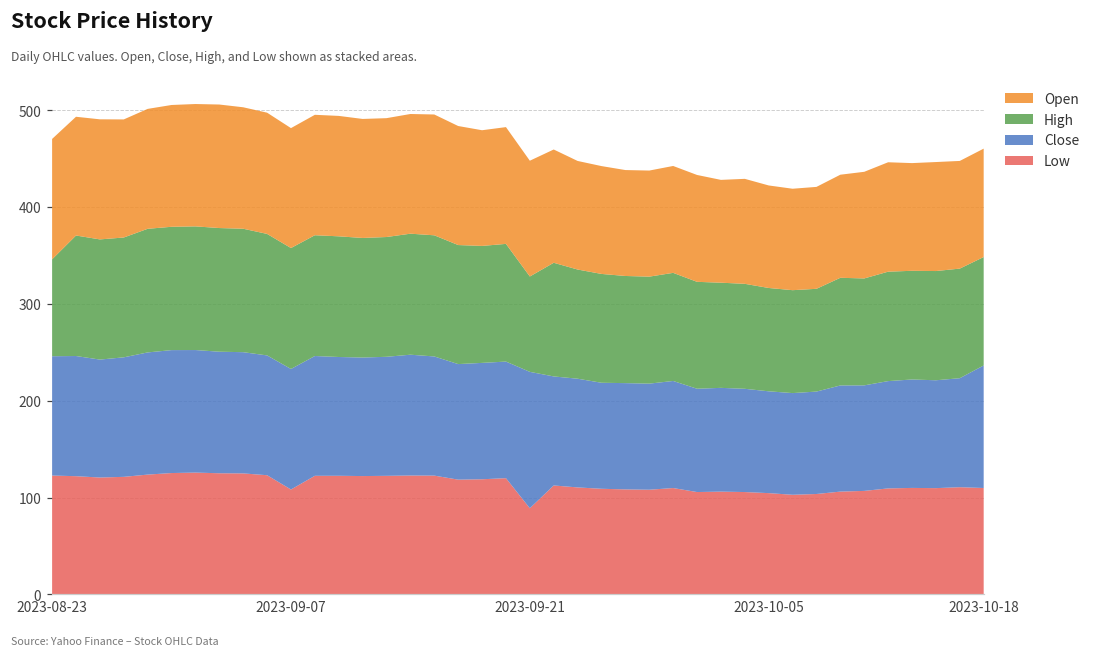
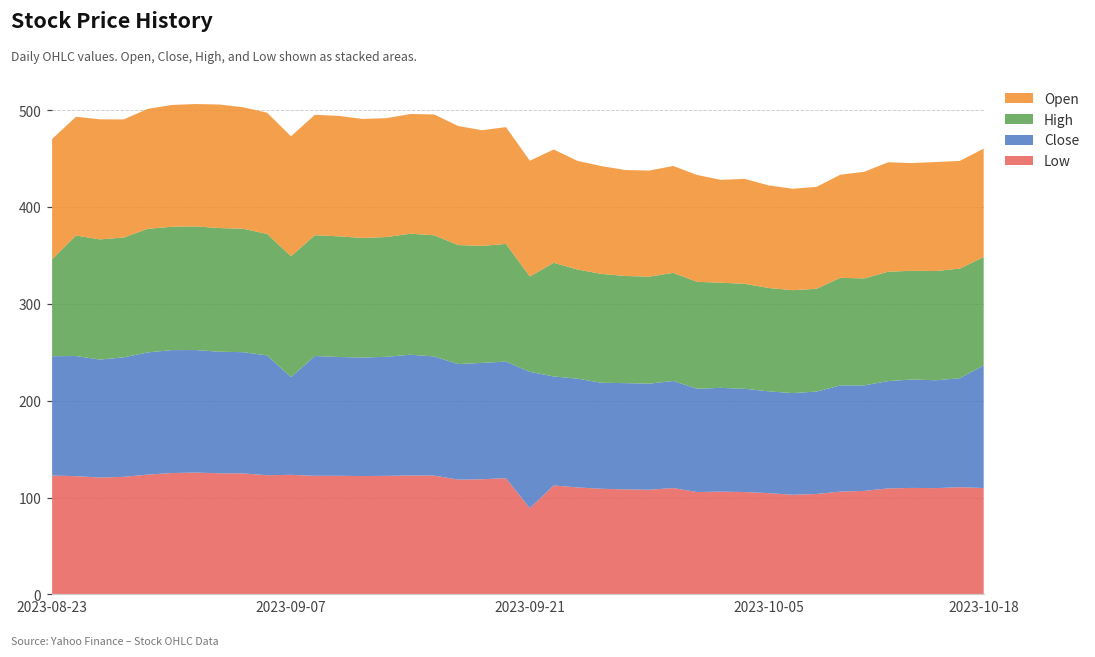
  {
    "Low": {
      "2023-08-23": 120,
-     "2023-09-07": 110,
+     "2023-09-07": 120,
      "2023-09-21": 90,
      "2023-10-05": 100,
      "2023-10-18": 110
    },
    "Close": {
      "2023-08-23": 120,
-     "2023-09-07": 120,
+     "2023-09-07": 100,
      "2023-09-21": 140,
      "2023-10-05": 110,
      "2023-10-18": 130
    },
    "High": {
      "2023-08-23": 100,
      "2023-09-07": 120,
      "2023-09-21": 100,
      "2023-10-05": 110,
      "2023-10-18": 110
    },
    "Open": {
      "2023-08-23": 120,
      "2023-09-07": 120,
      "2023-09-21": 120,
      "2023-10-05": 110,
      "2023-10-18": 110
    }
  }
